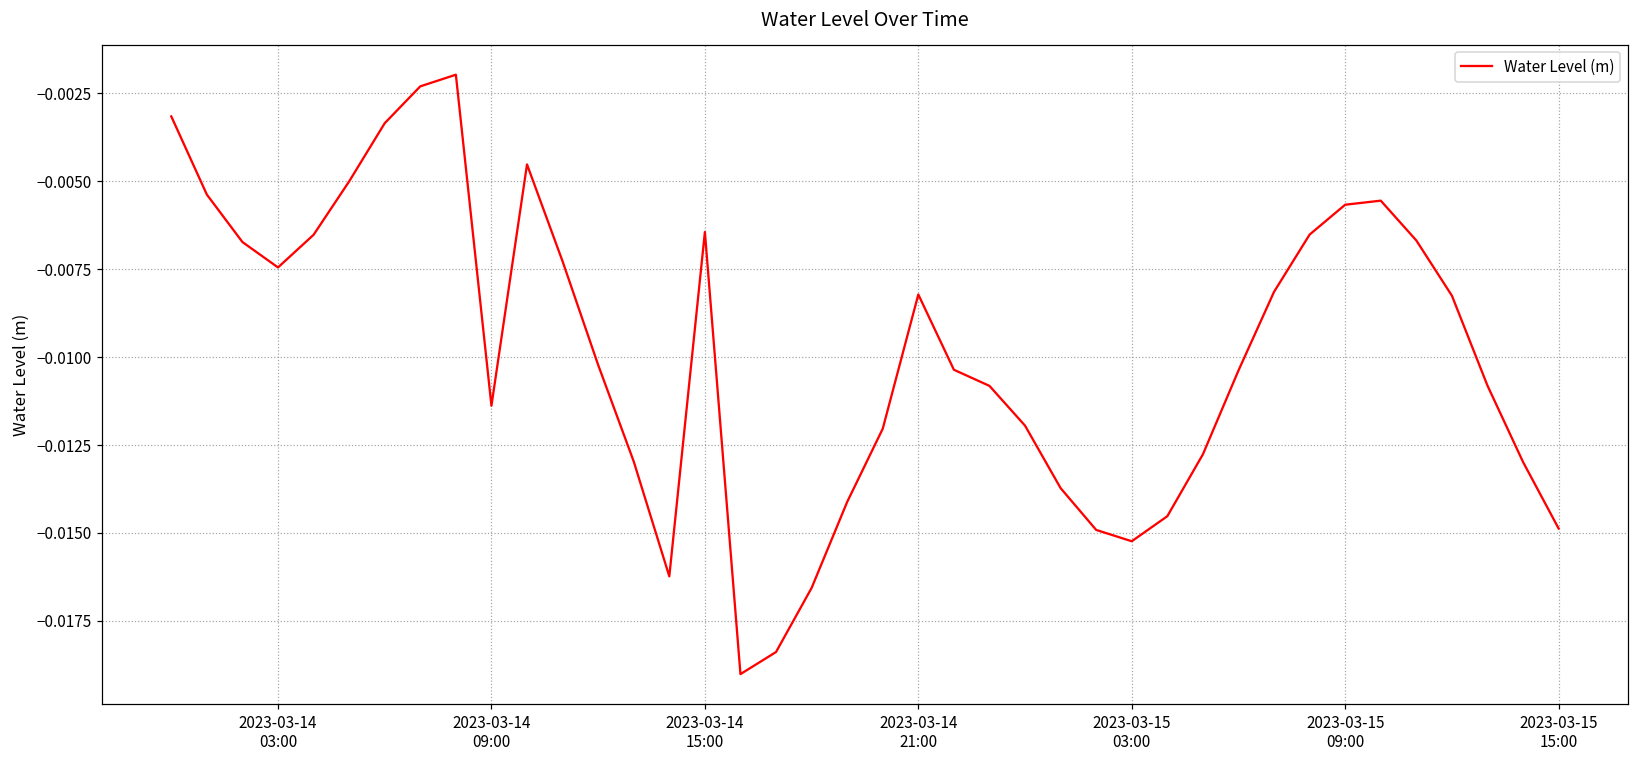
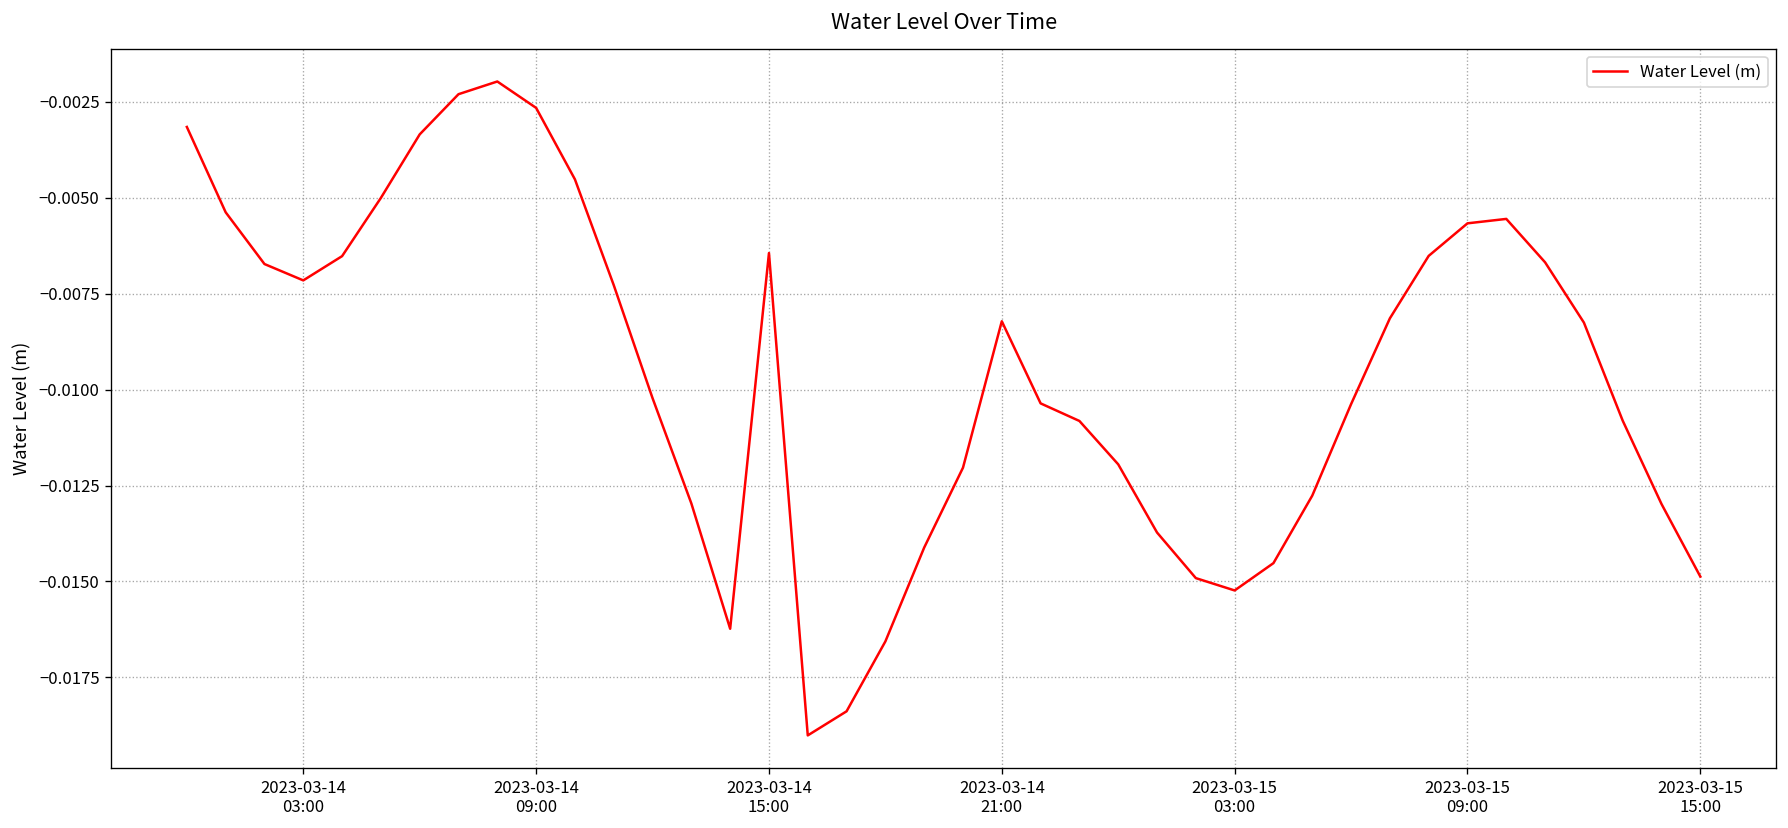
  {
-   "2023-03-14 03:00": -0.0074,
-   "2023-03-14 09:00": -0.0114,
+   "2023-03-14 03:00": -0.0072,
+   "2023-03-14 09:00": -0.0027,
    "2023-03-14 15:00": -0.0064,
    "2023-03-14 21:00": -0.0082,
    "2023-03-15 03:00": -0.0152,
    "2023-03-15 09:00": -0.0057,
    "2023-03-15 15:00": -0.0149
  }
